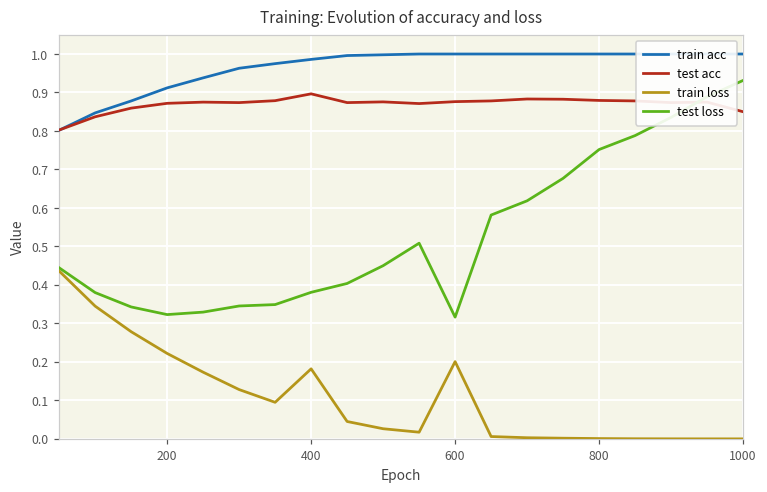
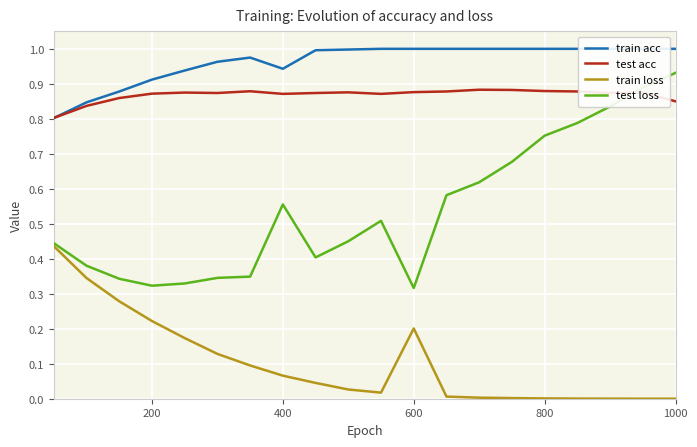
  {
    "train acc": {
      "200": 0.91,
-     "400": 0.99,
+     "400": 0.94,
      "600": 1.00,
      "800": 1.00,
      "1000": 1.00
    },
    "test acc": {
      "200": 0.87,
-     "400": 0.90,
+     "400": 0.87,
      "600": 0.88,
      "800": 0.88,
      "1000": 0.85
    },
    "train loss": {
      "200": 0.22,
-     "400": 0.18,
+     "400": 0.07,
      "600": 0.20,
      "800": 0.00,
      "1000": 0.00
    },
    "test loss": {
      "200": 0.32,
-     "400": 0.38,
+     "400": 0.56,
      "600": 0.32,
      "800": 0.75,
      "1000": 0.93
    }
  }
